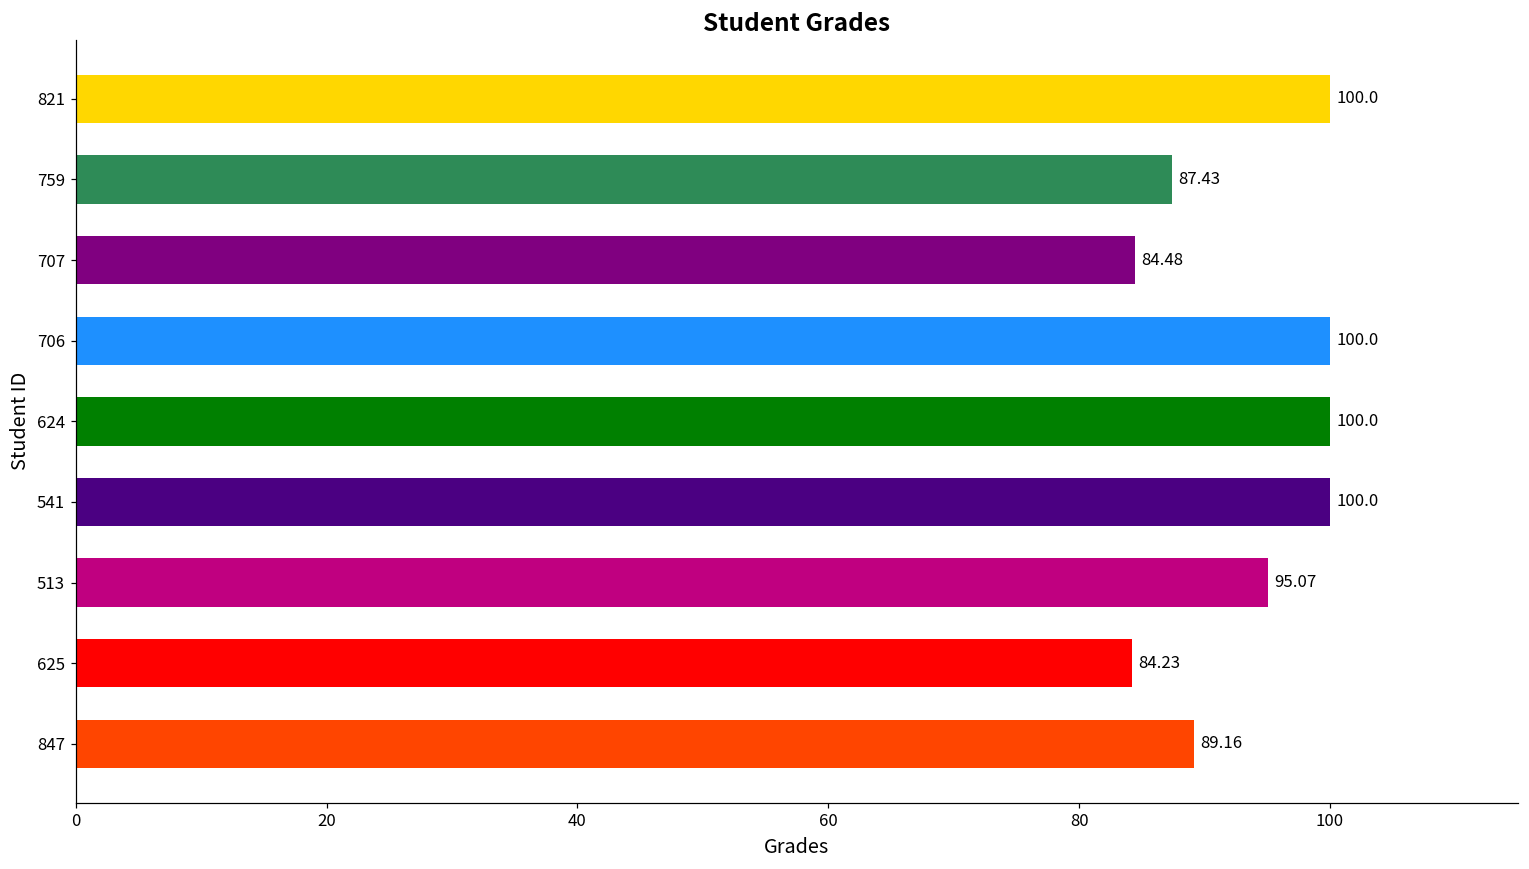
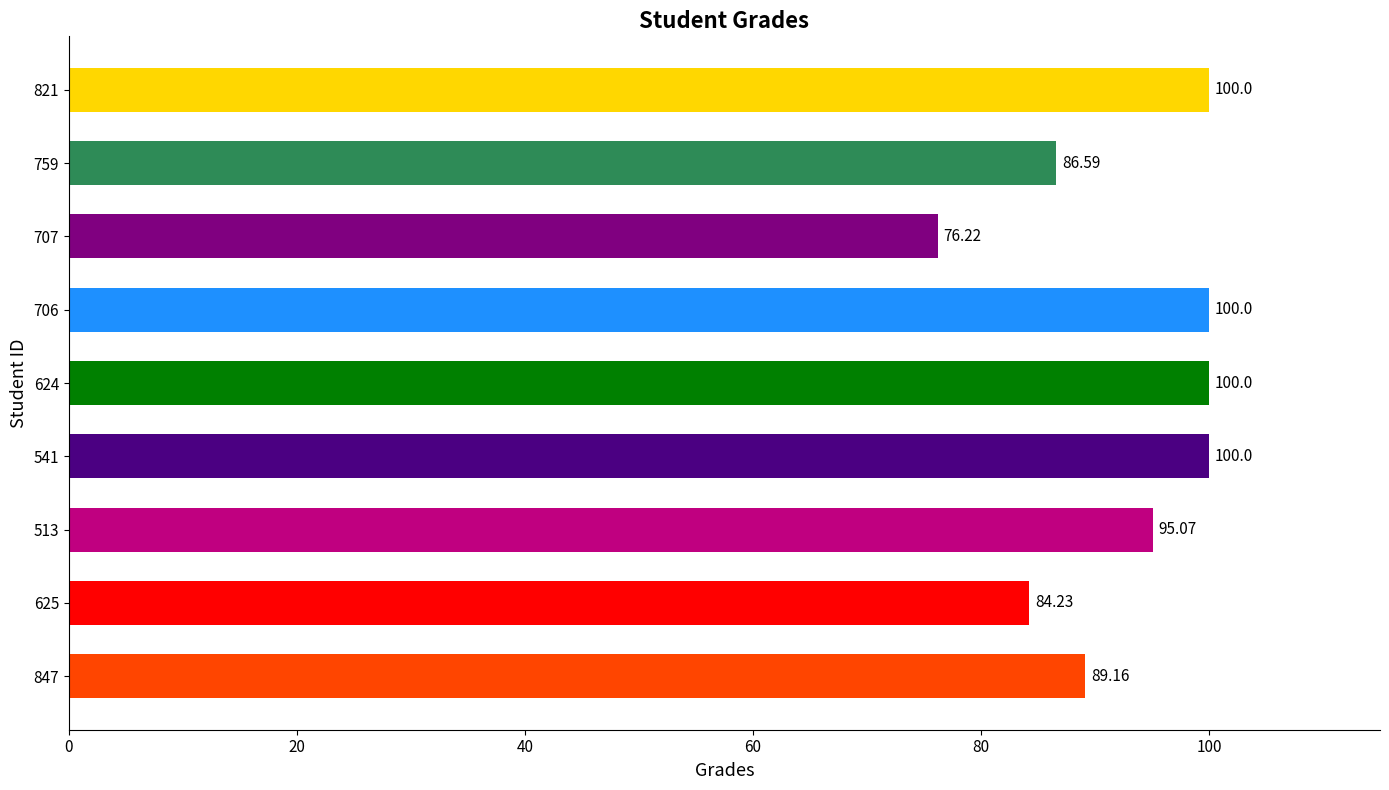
  {
    "821": 100.0,
-   "759": 87.43,
-   "707": 84.48,
+   "759": 86.59,
+   "707": 76.22,
    "706": 100.0,
    "624": 100.0,
    "541": 100.0,
    "513": 95.07,
    "625": 84.23,
    "847": 89.16
  }
